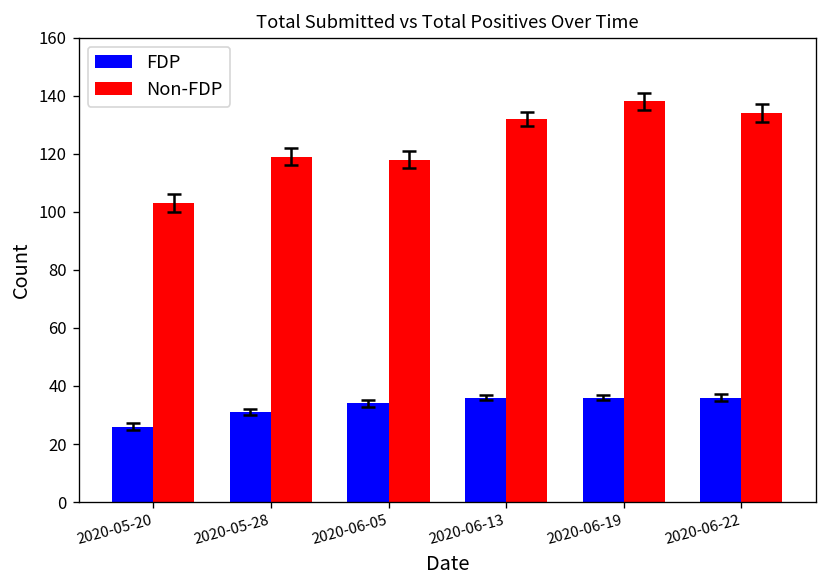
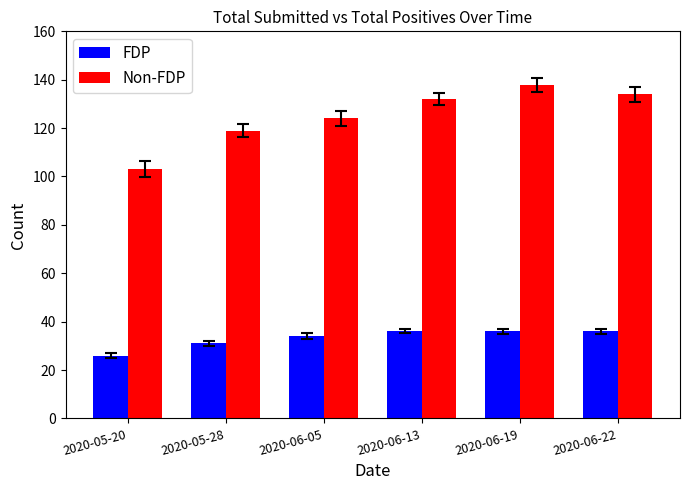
  {
    "FDP": {
      "2020-05-20": 26,
      "2020-05-28": 31,
      "2020-06-05": 34,
      "2020-06-13": 36,
      "2020-06-19": 36,
      "2020-06-22": 36
    },
    "Non-FDP": {
      "2020-05-20": 103,
      "2020-05-28": 119,
-     "2020-06-05": 118,
+     "2020-06-05": 124,
      "2020-06-13": 132,
      "2020-06-19": 138,
      "2020-06-22": 134
    }
  }
